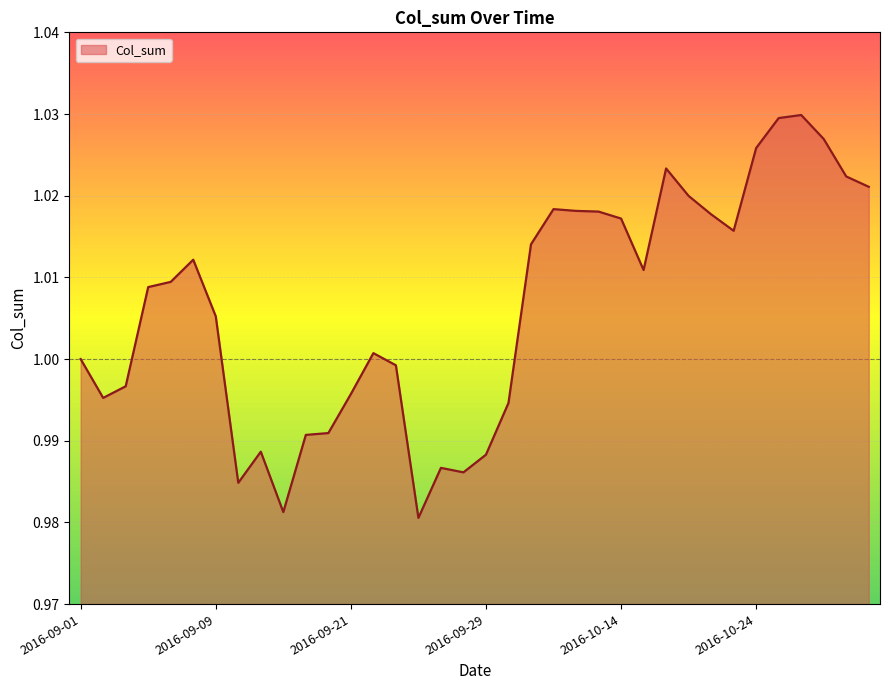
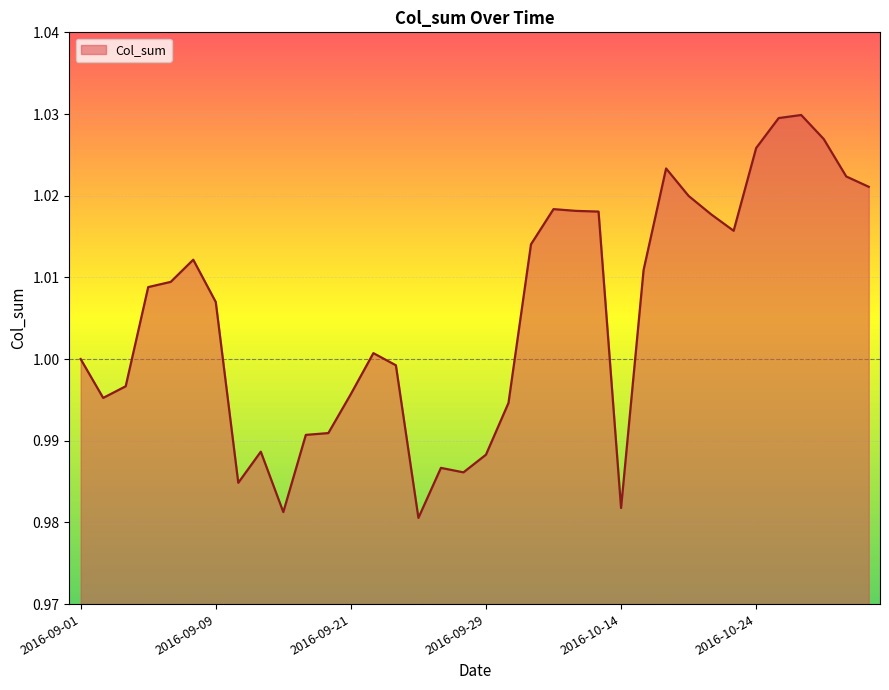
  {
    "2016-09-01": 1.000,
-   "2016-09-09": 1.005,
+   "2016-09-09": 1.007,
    "2016-09-21": 0.996,
    "2016-09-29": 0.988,
-   "2016-10-14": 1.017,
+   "2016-10-14": 0.982,
    "2016-10-24": 1.026
  }
